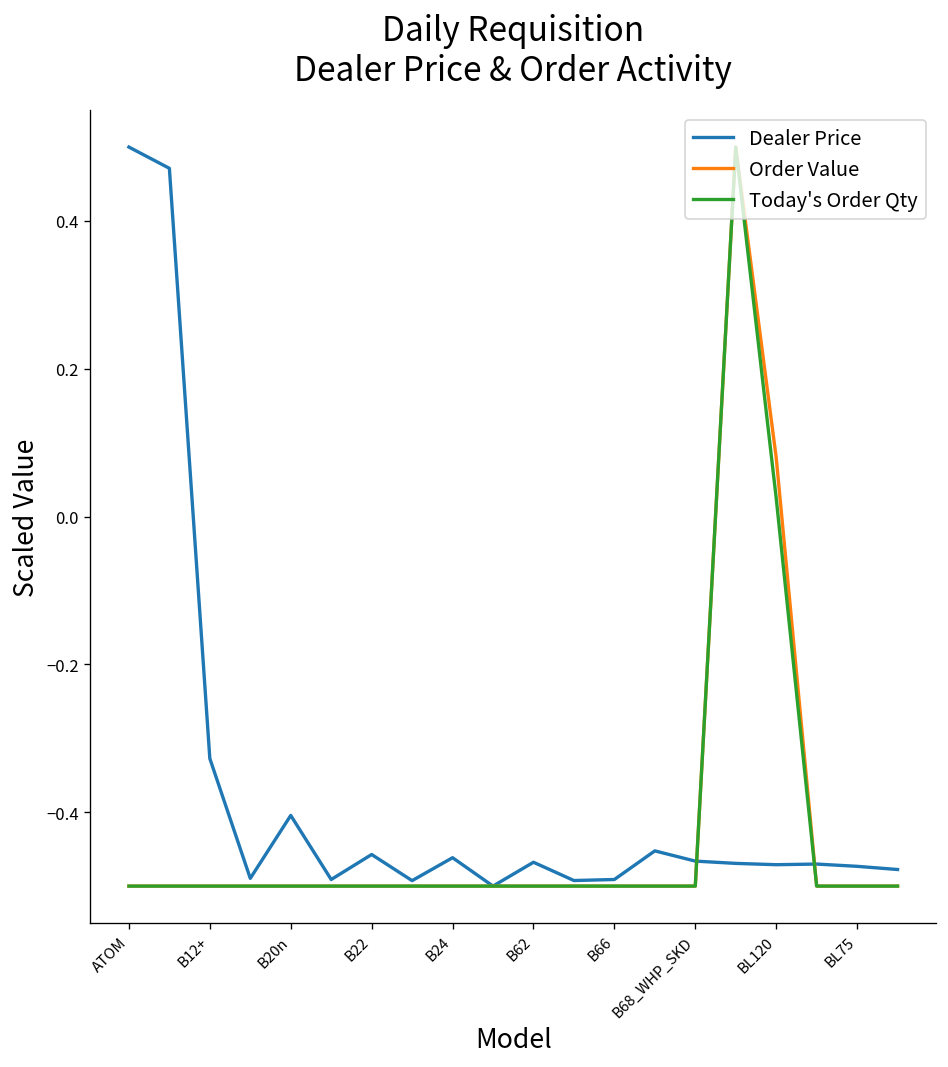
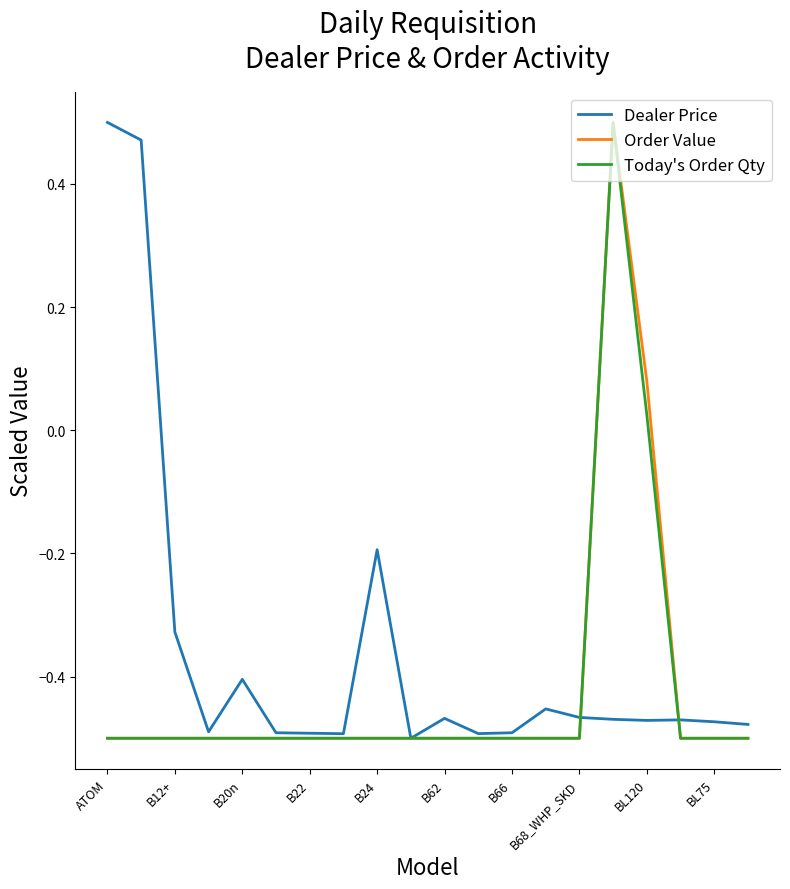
  {
    "Dealer Price": {
      "ATOM": 0.50,
      "B12+": -0.33,
      "B20n": -0.40,
-     "B22": -0.46,
-     "B24": -0.46,
+     "B22": -0.49,
+     "B24": -0.19,
      "B62": -0.47,
      "B66": -0.49,
      "B68_WHP_SKD": -0.47,
      "BL120": -0.47,
      "BL75": -0.47
    },
    "Order Value": {
      "BL120": 0.08
    },
    "Today's Order Qty": {
      "BL120": 0.03
    }
  }
